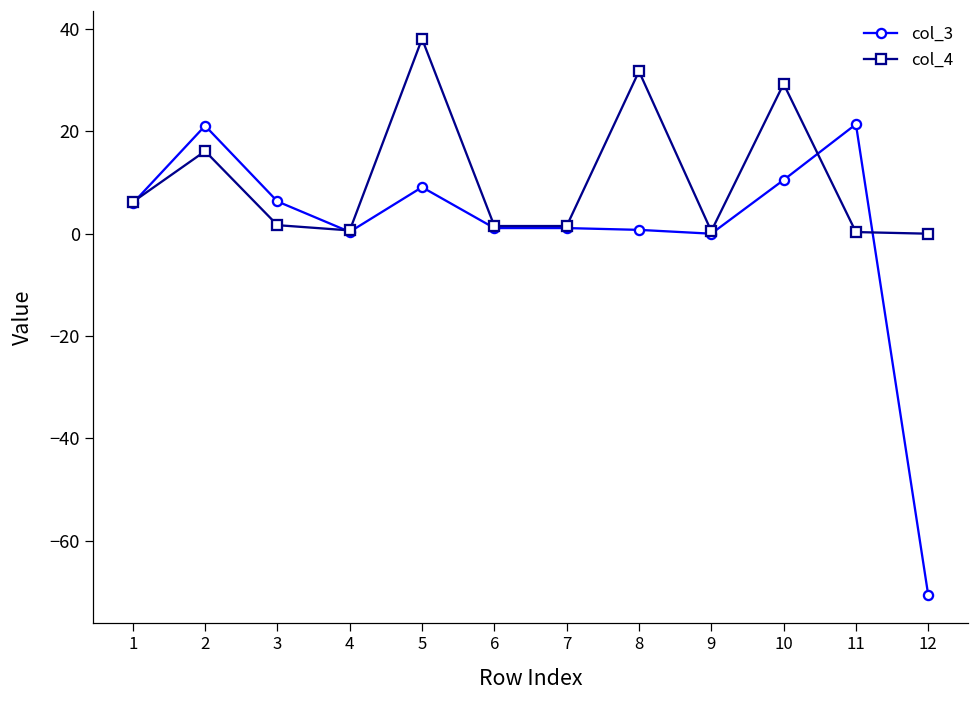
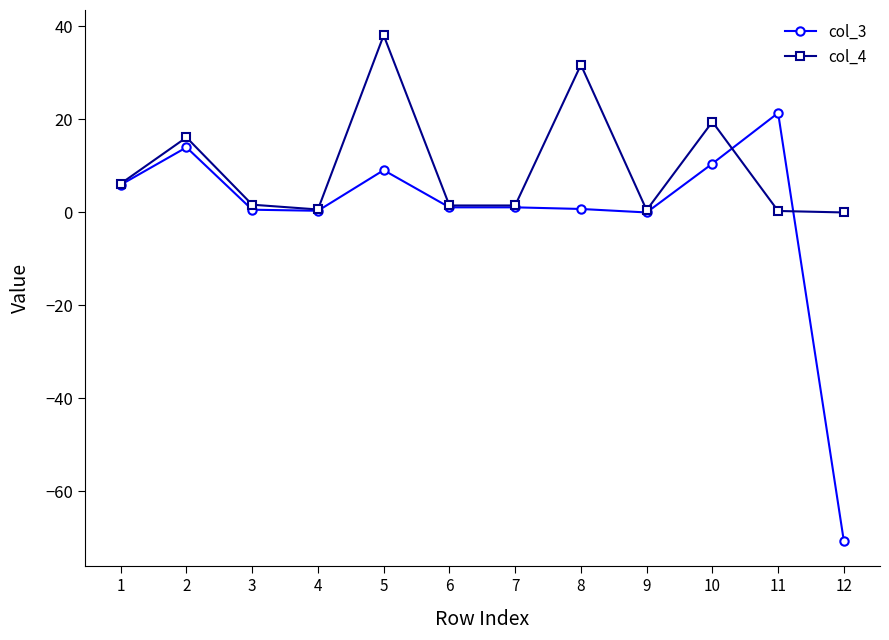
  {
    "col_3": {
-     "2": 21,
-     "3": 6,
+     "2": 14,
+     "3": 1,
      "5": 9,
      "8": 1,
      "10": 11,
      "11": 21,
      "12": -71
    },
    "col_4": {
      "2": 16,
      "3": 2,
      "5": 38,
      "8": 32,
-     "10": 29,
+     "10": 20,
      "11": 0,
      "12": 0
    }
  }
